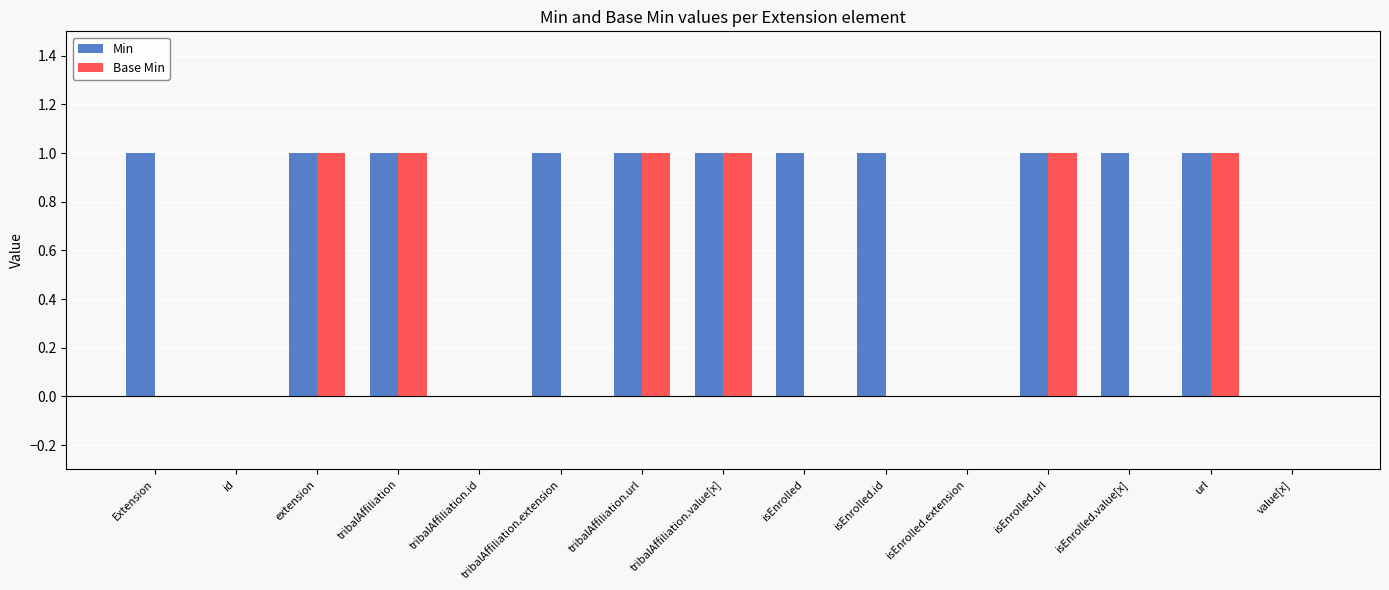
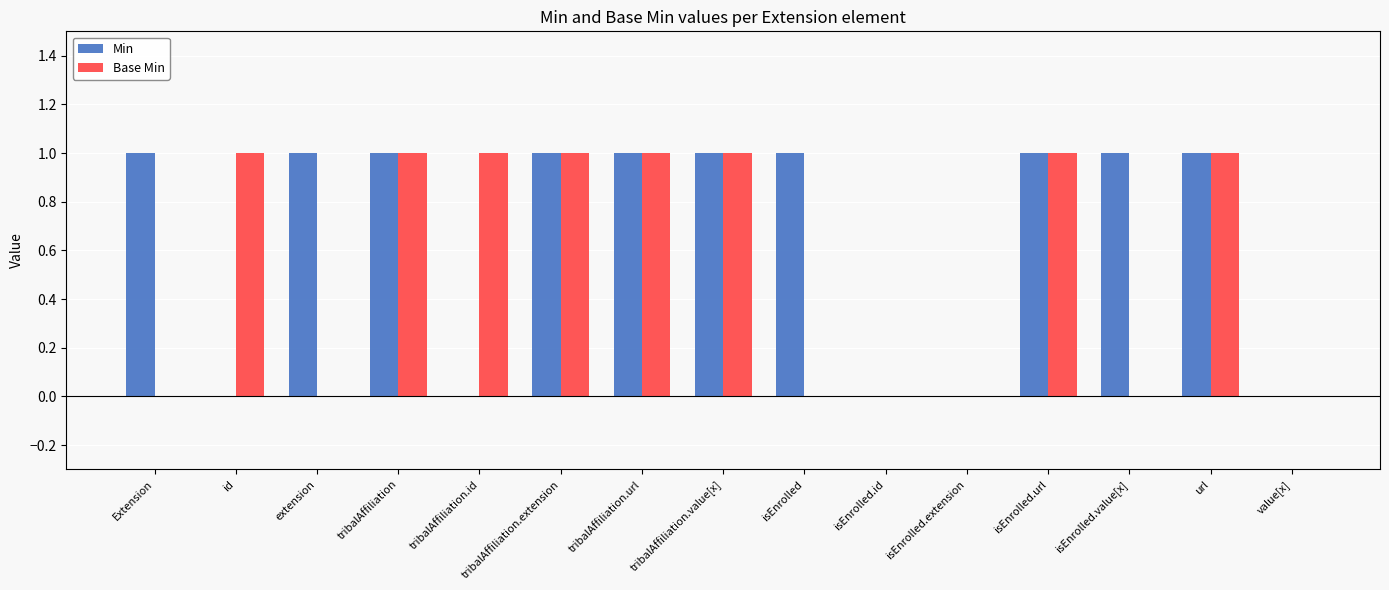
  {
    "Min": {
      "Extension": 1,
      "id": 0,
      "extension": 1,
      "tribalAffiliation": 1,
      "tribalAffiliation.id": 0,
      "tribalAffiliation.extension": 1,
      "tribalAffiliation.url": 1,
      "tribalAffiliation.value[x]": 1,
      "isEnrolled": 1,
-     "isEnrolled.id": 1,
+     "isEnrolled.id": 0,
      "isEnrolled.extension": 0,
      "isEnrolled.url": 1,
      "isEnrolled.value[x]": 1,
      "url": 1,
      "value[x]": 0
    },
    "Base Min": {
      "Extension": 0,
-     "id": 0,
-     "extension": 1,
+     "id": 1,
+     "extension": 0,
      "tribalAffiliation": 1,
-     "tribalAffiliation.id": 0,
-     "tribalAffiliation.extension": 0,
+     "tribalAffiliation.id": 1,
+     "tribalAffiliation.extension": 1,
      "tribalAffiliation.url": 1,
      "tribalAffiliation.value[x]": 1,
      "isEnrolled": 0,
      "isEnrolled.id": 0,
      "isEnrolled.extension": 0,
      "isEnrolled.url": 1,
      "isEnrolled.value[x]": 0,
      "url": 1,
      "value[x]": 0
    }
  }
